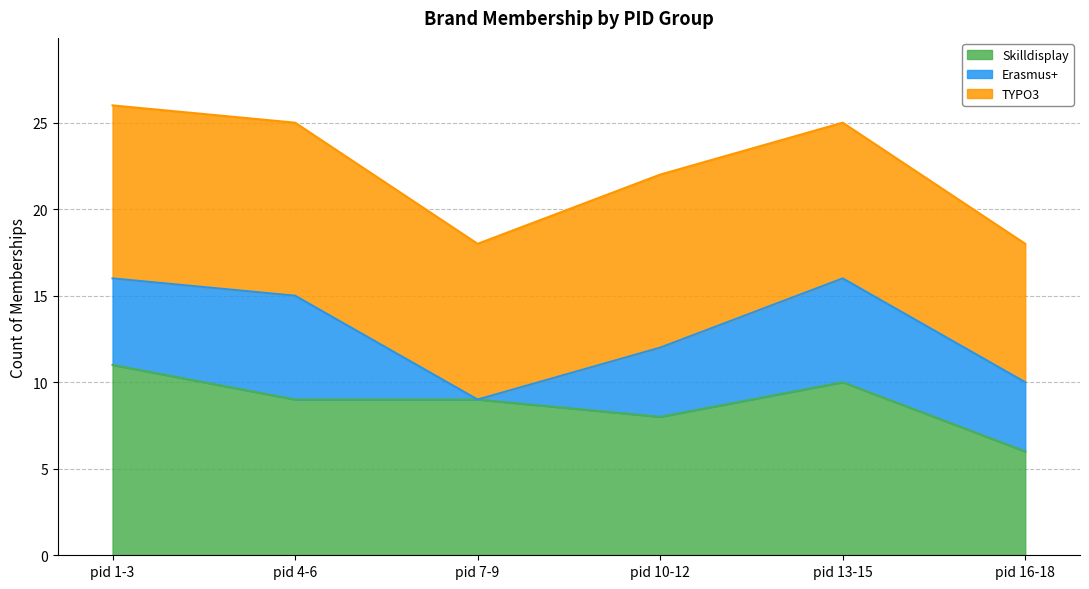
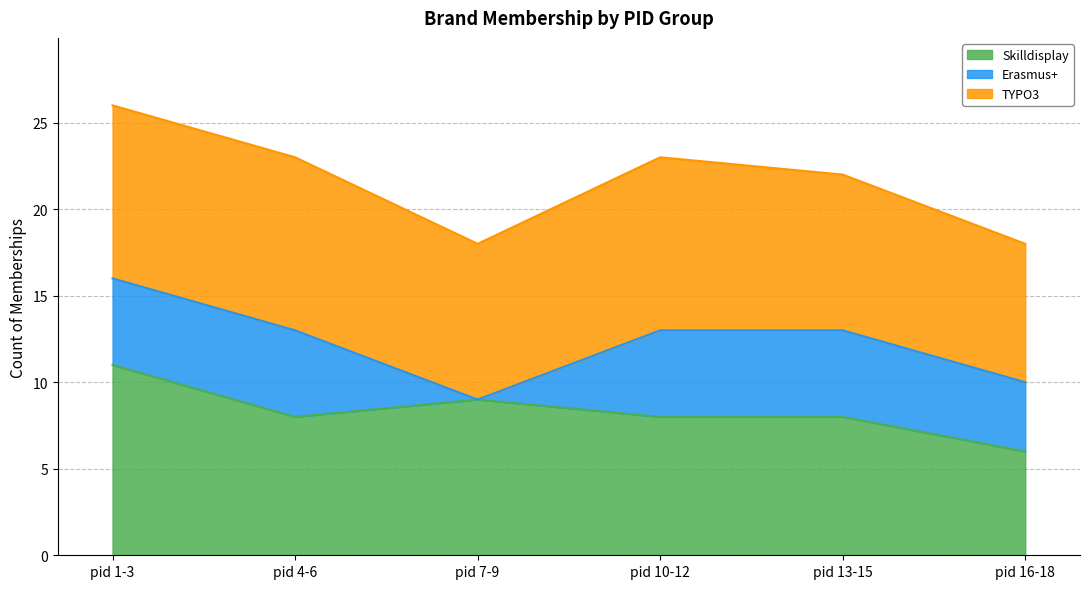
  {
    "Skilldisplay": {
      "pid 1-3": 11,
-     "pid 4-6": 9,
+     "pid 4-6": 8,
      "pid 10-12": 8,
-     "pid 13-15": 10,
+     "pid 13-15": 8,
      "pid 16-18": 6
    },
    "Erasmus+": {
      "pid 1-3": 5,
-     "pid 4-6": 6,
-     "pid 10-12": 4,
-     "pid 13-15": 6,
+     "pid 4-6": 5,
+     "pid 10-12": 5,
+     "pid 13-15": 5,
      "pid 16-18": 4
    },
    "TYPO3": {
      "pid 1-3": 10,
      "pid 4-6": 10,
      "pid 7-9": 9,
      "pid 10-12": 10,
      "pid 13-15": 9,
      "pid 16-18": 8
    }
  }
